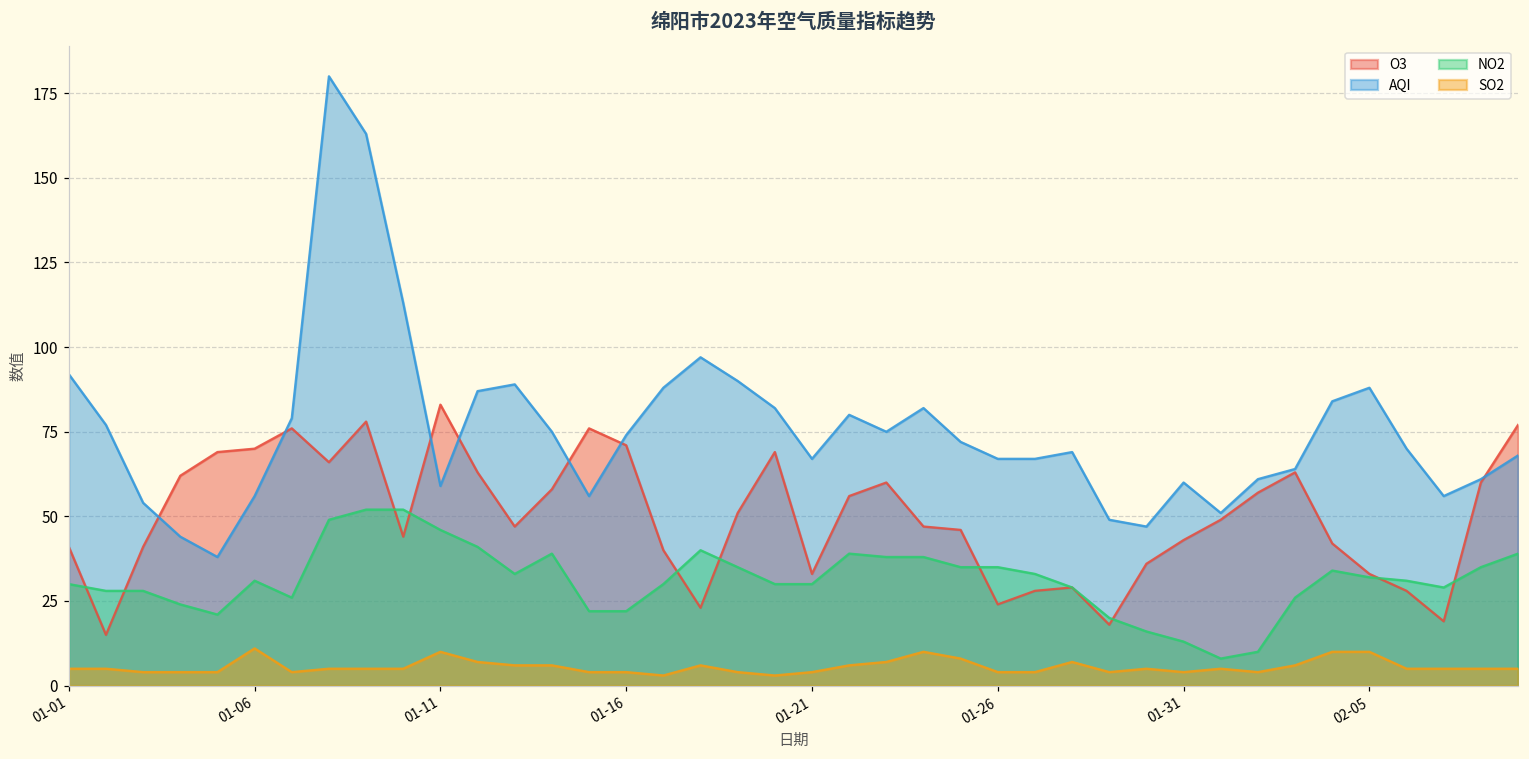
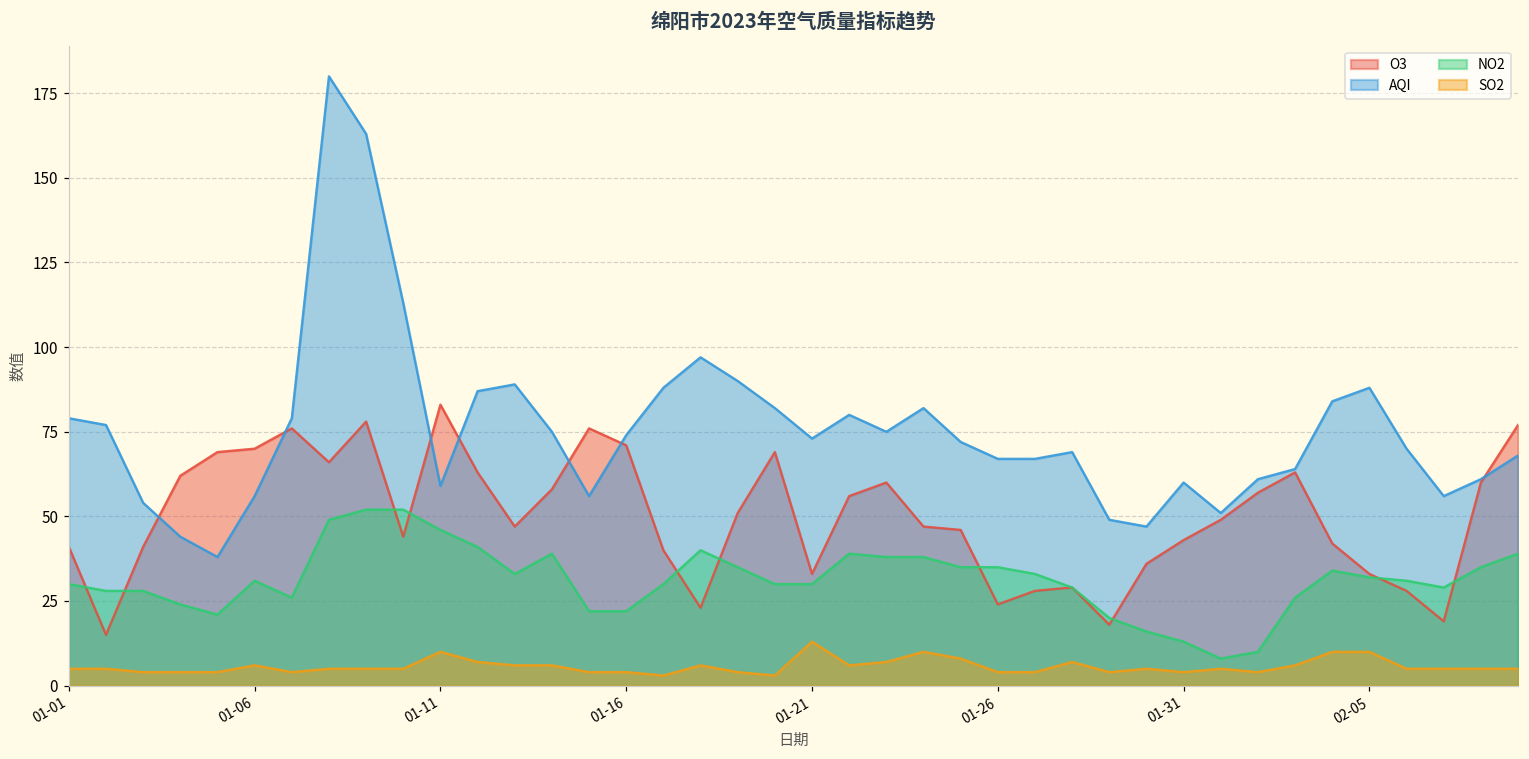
  {
    "O3": {
      "01-01": 41,
      "01-06": 70,
      "01-11": 83,
      "01-16": 71,
      "01-21": 33,
      "01-26": 24,
      "01-31": 43,
      "02-05": 33
    },
    "AQI": {
-     "01-01": 92,
+     "01-01": 79,
      "01-06": 56,
      "01-11": 59,
      "01-16": 74,
-     "01-21": 67,
+     "01-21": 73,
      "01-26": 67,
      "01-31": 60,
      "02-05": 88
    },
    "NO2": {
      "01-01": 30,
      "01-06": 31,
      "01-11": 46,
      "01-16": 22,
      "01-21": 30,
      "01-26": 35,
      "01-31": 13,
      "02-05": 32
    },
    "SO2": {
      "01-01": 5,
-     "01-06": 11,
+     "01-06": 6,
      "01-11": 10,
      "01-16": 4,
-     "01-21": 4,
+     "01-21": 13,
      "01-26": 4,
      "01-31": 4,
      "02-05": 10
    }
  }
